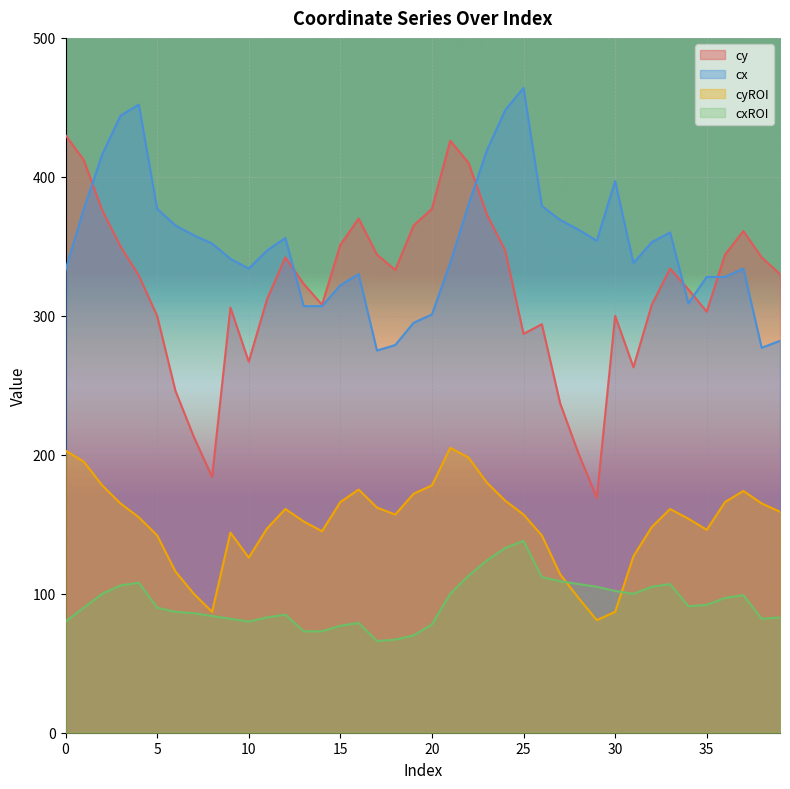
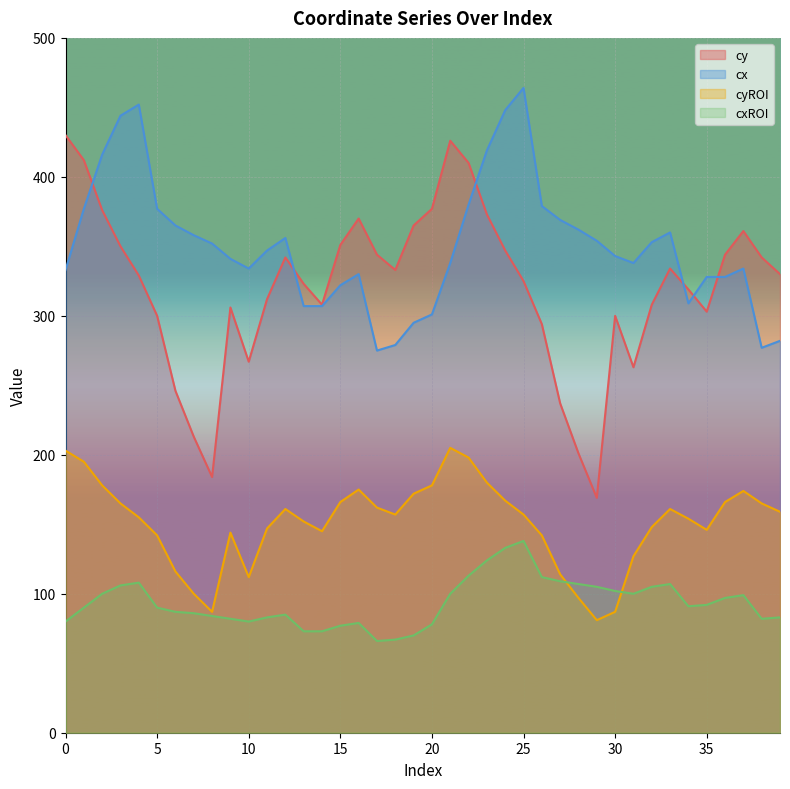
  {
    "cy": {
      "0": 430,
      "5": 300,
      "10": 267,
      "15": 351,
      "20": 377,
-     "25": 287,
+     "25": 325,
      "30": 300,
      "35": 303
    },
    "cx": {
      "0": 333,
      "5": 377,
      "10": 334,
      "15": 322,
      "20": 301,
      "25": 464,
-     "30": 397,
+     "30": 343,
      "35": 328
    },
    "cyROI": {
      "0": 203,
      "5": 142,
-     "10": 126,
+     "10": 112,
      "15": 166,
      "20": 178,
      "25": 157,
      "30": 87,
      "35": 146
    },
    "cxROI": {
      "0": 80,
      "5": 90,
      "10": 80,
      "15": 77,
      "20": 78,
      "25": 138,
      "30": 102,
      "35": 92
    }
  }
